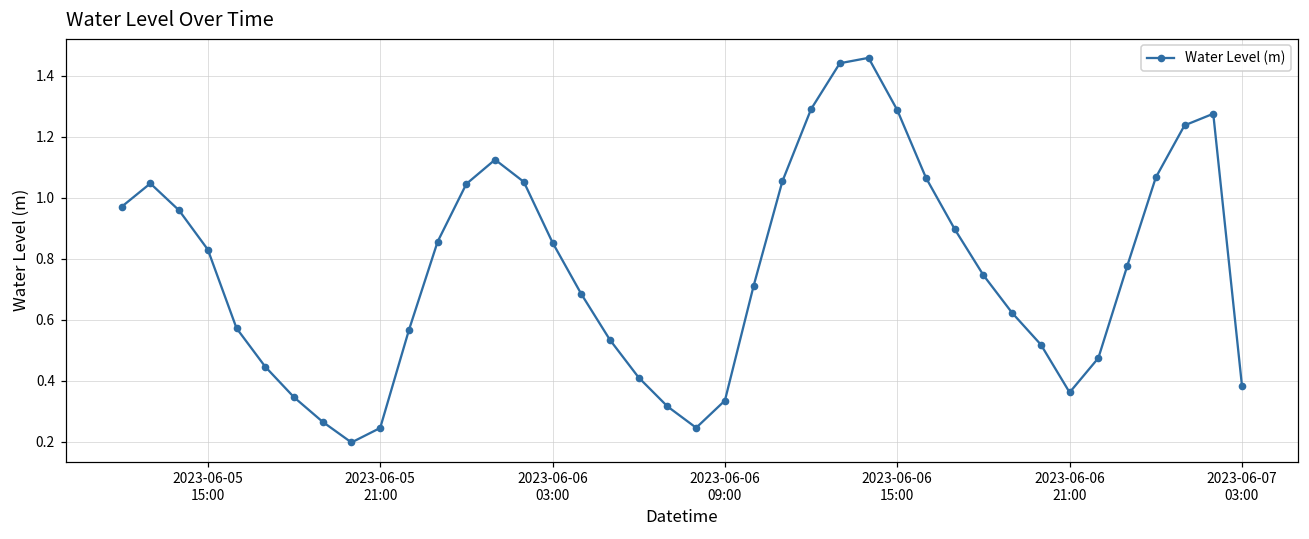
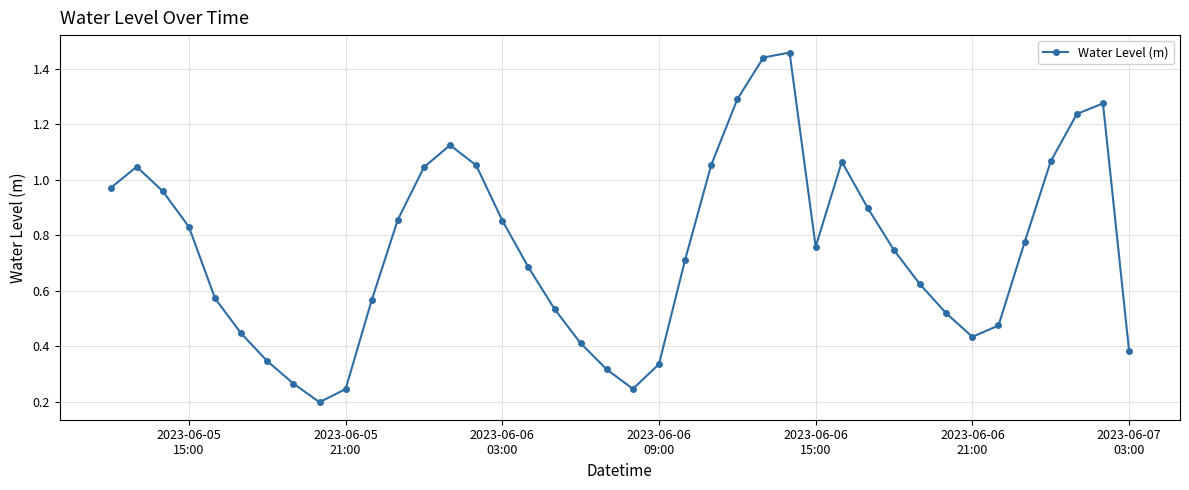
  {
    "2023-06-05 15:00": 0.83,
    "2023-06-05 21:00": 0.25,
    "2023-06-06 03:00": 0.85,
    "2023-06-06 09:00": 0.34,
-   "2023-06-06 15:00": 1.29,
-   "2023-06-06 21:00": 0.36,
+   "2023-06-06 15:00": 0.76,
+   "2023-06-06 21:00": 0.43,
    "2023-06-07 03:00": 0.38
  }
